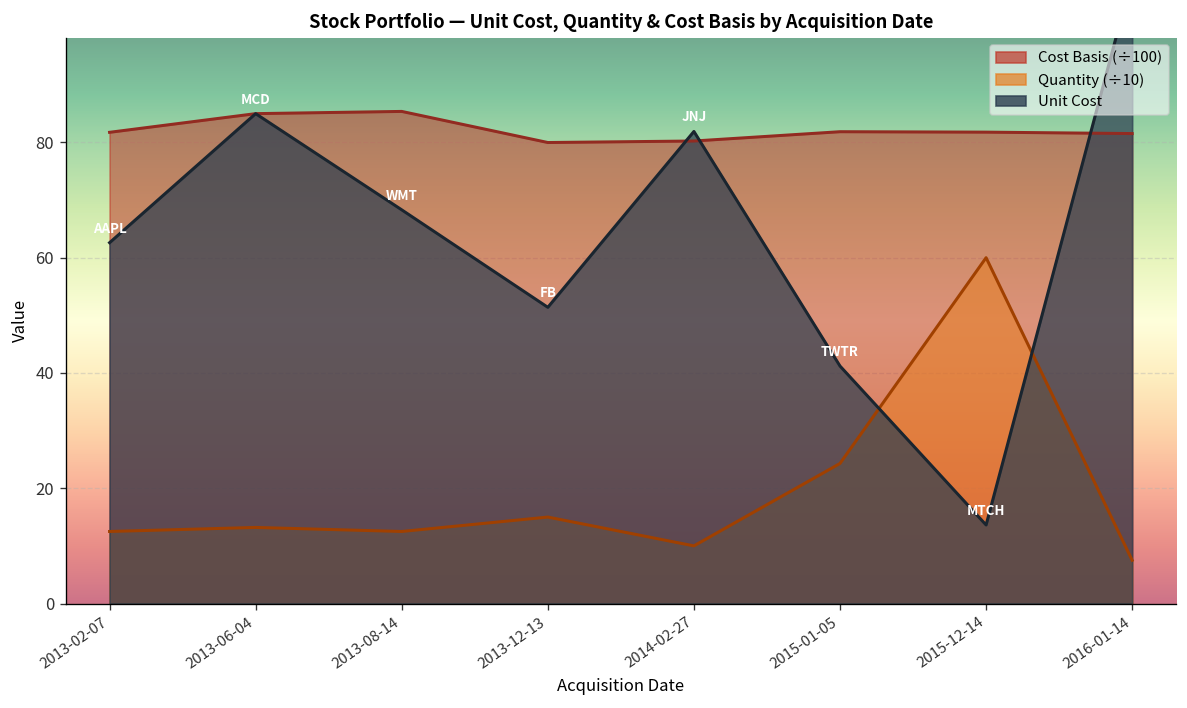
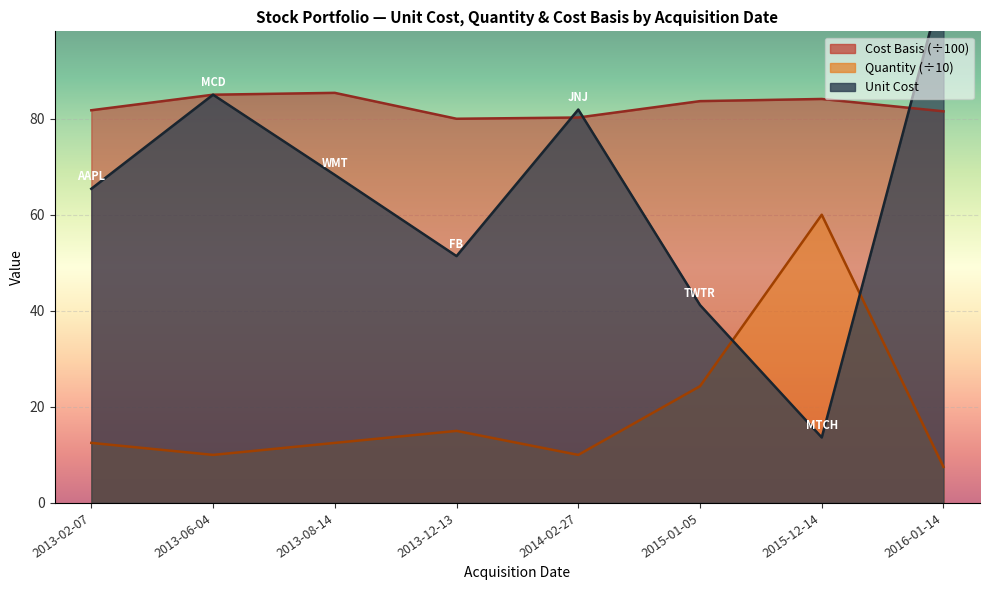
  {
    "Cost Basis (÷100)": {
      "2013-02-07": 82,
      "2013-08-14": 85,
      "2013-12-13": 80,
      "2014-02-27": 80,
-     "2015-01-05": 82,
-     "2015-12-14": 82,
+     "2015-01-05": 84,
+     "2015-12-14": 84,
      "2016-01-14": 82
    },
    "Quantity (÷10)": {
      "2013-02-07": 13,
-     "2013-06-04": 13,
+     "2013-06-04": 10,
      "2013-08-14": 13,
      "2013-12-13": 15,
      "2014-02-27": 10,
      "2015-01-05": 24,
      "2015-12-14": 60,
      "2016-01-14": 8
    },
    "Unit Cost": {
-     "2013-02-07": 63,
+     "2013-02-07": 65,
      "2013-08-14": 68,
      "2013-12-13": 51,
      "2014-02-27": 82,
      "2015-01-05": 41,
      "2015-12-14": 14
    }
  }
